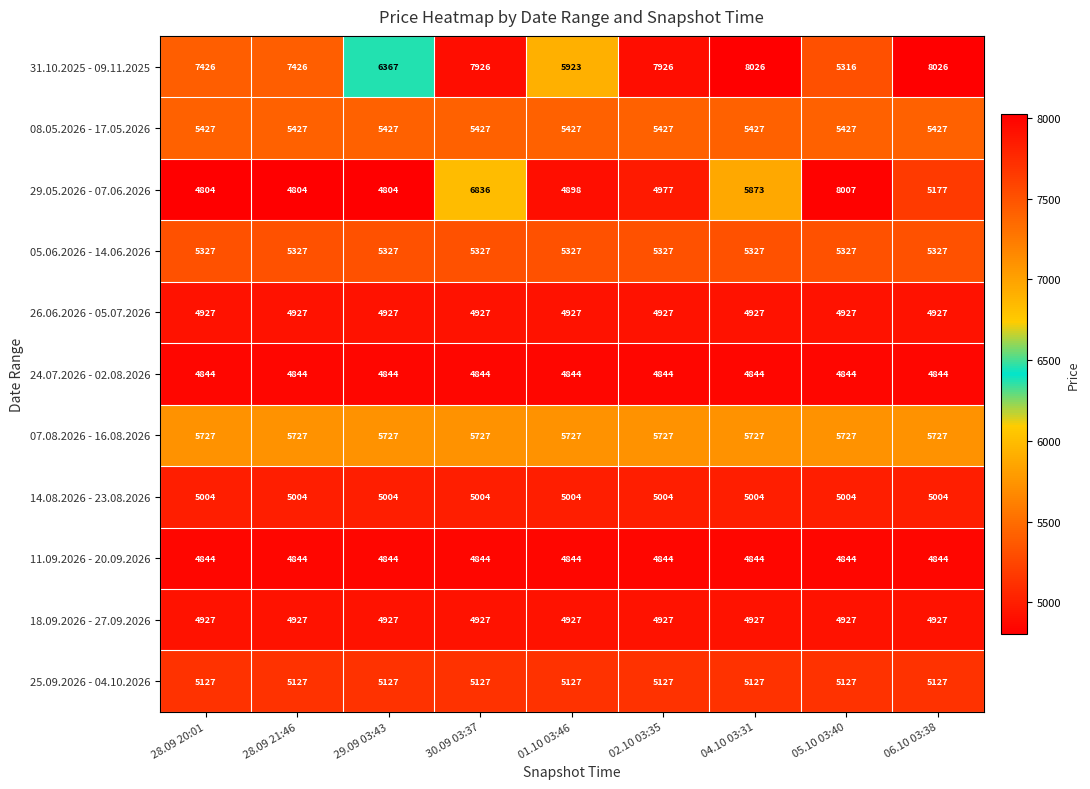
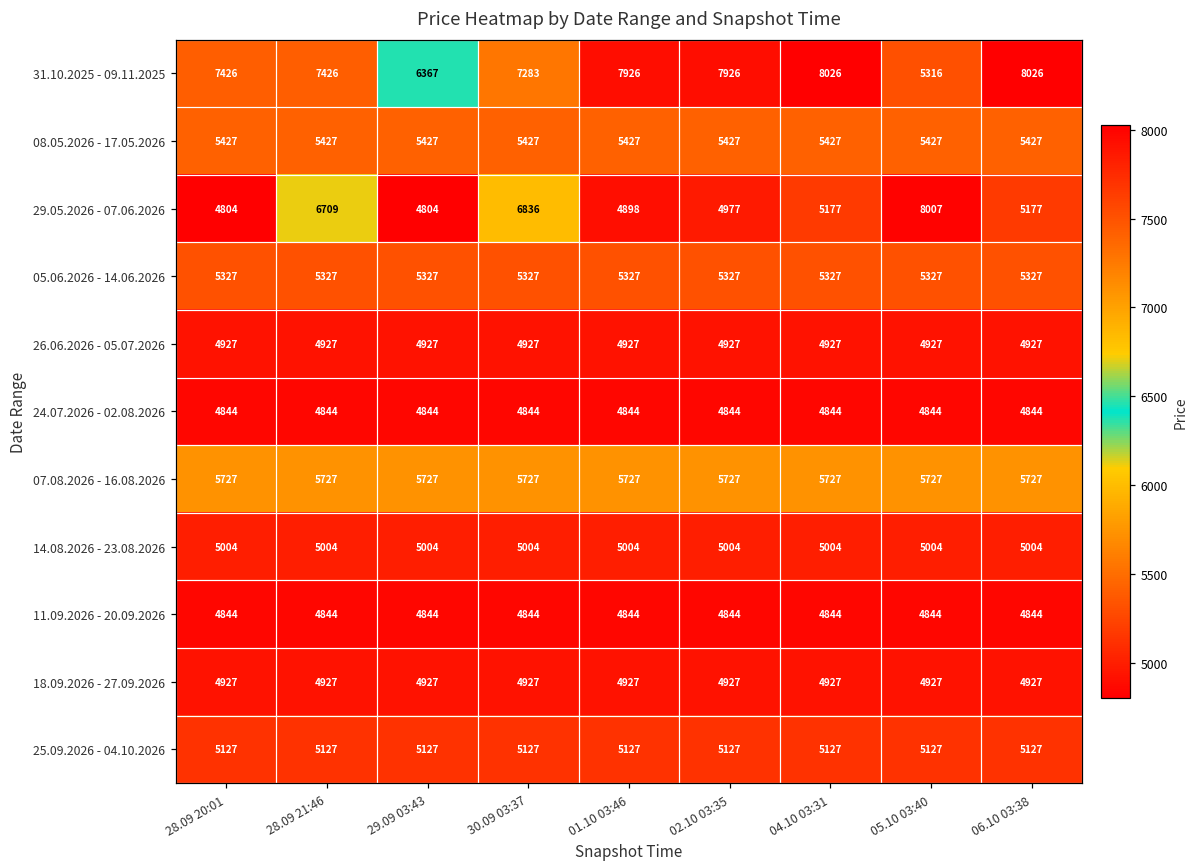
  {
    "31.10.2025 - 09.11.2025": {
      "28.09 20:01": 7426,
      "28.09 21:46": 7426,
      "29.09 03:43": 6367,
-     "30.09 03:37": 7926,
-     "01.10 03:46": 5923,
+     "30.09 03:37": 7283,
+     "01.10 03:46": 7926,
      "02.10 03:35": 7926,
      "04.10 03:31": 8026,
      "05.10 03:40": 5316,
      "06.10 03:38": 8026
    },
    "08.05.2026 - 17.05.2026": {
      "28.09 20:01": 5427,
      "28.09 21:46": 5427,
      "29.09 03:43": 5427,
      "30.09 03:37": 5427,
      "01.10 03:46": 5427,
      "02.10 03:35": 5427,
      "04.10 03:31": 5427,
      "05.10 03:40": 5427,
      "06.10 03:38": 5427
    },
    "29.05.2026 - 07.06.2026": {
      "28.09 20:01": 4804,
-     "28.09 21:46": 4804,
+     "28.09 21:46": 6709,
      "29.09 03:43": 4804,
      "30.09 03:37": 6836,
      "01.10 03:46": 4898,
      "02.10 03:35": 4977,
-     "04.10 03:31": 5873,
+     "04.10 03:31": 5177,
      "05.10 03:40": 8007,
      "06.10 03:38": 5177
    },
    "05.06.2026 - 14.06.2026": {
      "28.09 20:01": 5327,
      "28.09 21:46": 5327,
      "29.09 03:43": 5327,
      "30.09 03:37": 5327,
      "01.10 03:46": 5327,
      "02.10 03:35": 5327,
      "04.10 03:31": 5327,
      "05.10 03:40": 5327,
      "06.10 03:38": 5327
    },
    "26.06.2026 - 05.07.2026": {
      "28.09 20:01": 4927,
      "28.09 21:46": 4927,
      "29.09 03:43": 4927,
      "30.09 03:37": 4927,
      "01.10 03:46": 4927,
      "02.10 03:35": 4927,
      "04.10 03:31": 4927,
      "05.10 03:40": 4927,
      "06.10 03:38": 4927
    },
    "24.07.2026 - 02.08.2026": {
      "28.09 20:01": 4844,
      "28.09 21:46": 4844,
      "29.09 03:43": 4844,
      "30.09 03:37": 4844,
      "01.10 03:46": 4844,
      "02.10 03:35": 4844,
      "04.10 03:31": 4844,
      "05.10 03:40": 4844,
      "06.10 03:38": 4844
    },
    "07.08.2026 - 16.08.2026": {
      "28.09 20:01": 5727,
      "28.09 21:46": 5727,
      "29.09 03:43": 5727,
      "30.09 03:37": 5727,
      "01.10 03:46": 5727,
      "02.10 03:35": 5727,
      "04.10 03:31": 5727,
      "05.10 03:40": 5727,
      "06.10 03:38": 5727
    },
    "14.08.2026 - 23.08.2026": {
      "28.09 20:01": 5004,
      "28.09 21:46": 5004,
      "29.09 03:43": 5004,
      "30.09 03:37": 5004,
      "01.10 03:46": 5004,
      "02.10 03:35": 5004,
      "04.10 03:31": 5004,
      "05.10 03:40": 5004,
      "06.10 03:38": 5004
    },
    "11.09.2026 - 20.09.2026": {
      "28.09 20:01": 4844,
      "28.09 21:46": 4844,
      "29.09 03:43": 4844,
      "30.09 03:37": 4844,
      "01.10 03:46": 4844,
      "02.10 03:35": 4844,
      "04.10 03:31": 4844,
      "05.10 03:40": 4844,
      "06.10 03:38": 4844
    },
    "18.09.2026 - 27.09.2026": {
      "28.09 20:01": 4927,
      "28.09 21:46": 4927,
      "29.09 03:43": 4927,
      "30.09 03:37": 4927,
      "01.10 03:46": 4927,
      "02.10 03:35": 4927,
      "04.10 03:31": 4927,
      "05.10 03:40": 4927,
      "06.10 03:38": 4927
    },
    "25.09.2026 - 04.10.2026": {
      "28.09 20:01": 5127,
      "28.09 21:46": 5127,
      "29.09 03:43": 5127,
      "30.09 03:37": 5127,
      "01.10 03:46": 5127,
      "02.10 03:35": 5127,
      "04.10 03:31": 5127,
      "05.10 03:40": 5127,
      "06.10 03:38": 5127
    }
  }
